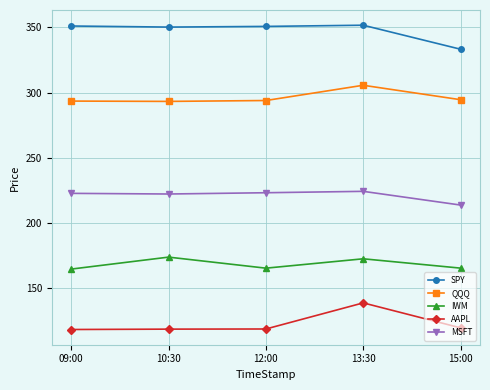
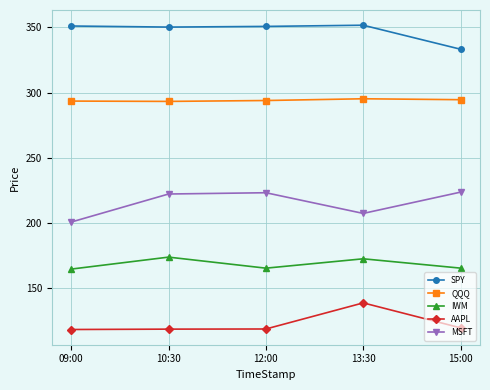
  {
    "SPY": {
      "09:00": 351,
      "10:30": 350,
      "12:00": 351,
      "13:30": 352,
      "15:00": 333
    },
    "QQQ": {
      "09:00": 293,
      "10:30": 293,
      "12:00": 294,
-     "13:30": 306,
+     "13:30": 295,
      "15:00": 294
    },
    "IWM": {
      "09:00": 164,
      "10:30": 173,
      "12:00": 165,
      "13:30": 172,
      "15:00": 165
    },
    "AAPL": {
      "09:00": 118,
      "10:30": 118,
      "12:00": 118,
      "13:30": 138
    },
    "MSFT": {
-     "09:00": 222,
+     "09:00": 200,
      "10:30": 222,
      "12:00": 223,
-     "13:30": 224,
-     "15:00": 213
+     "13:30": 207,
+     "15:00": 223
    }
  }
